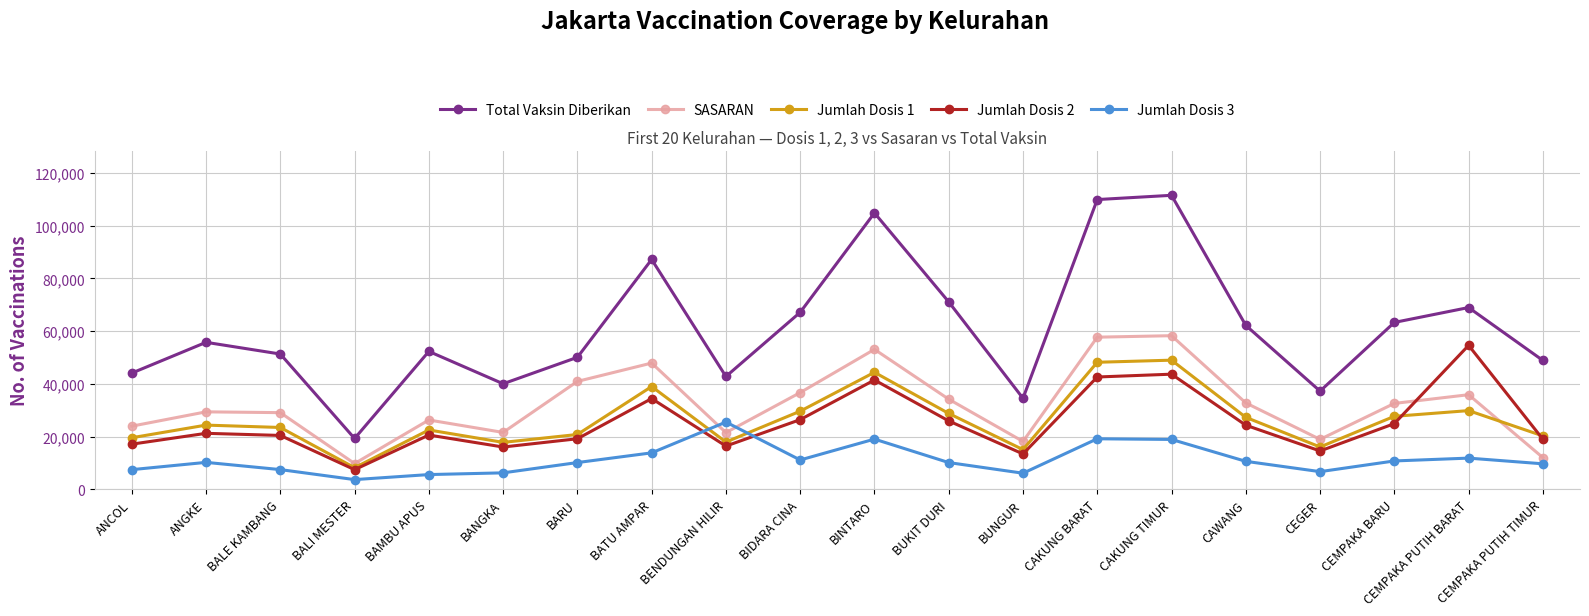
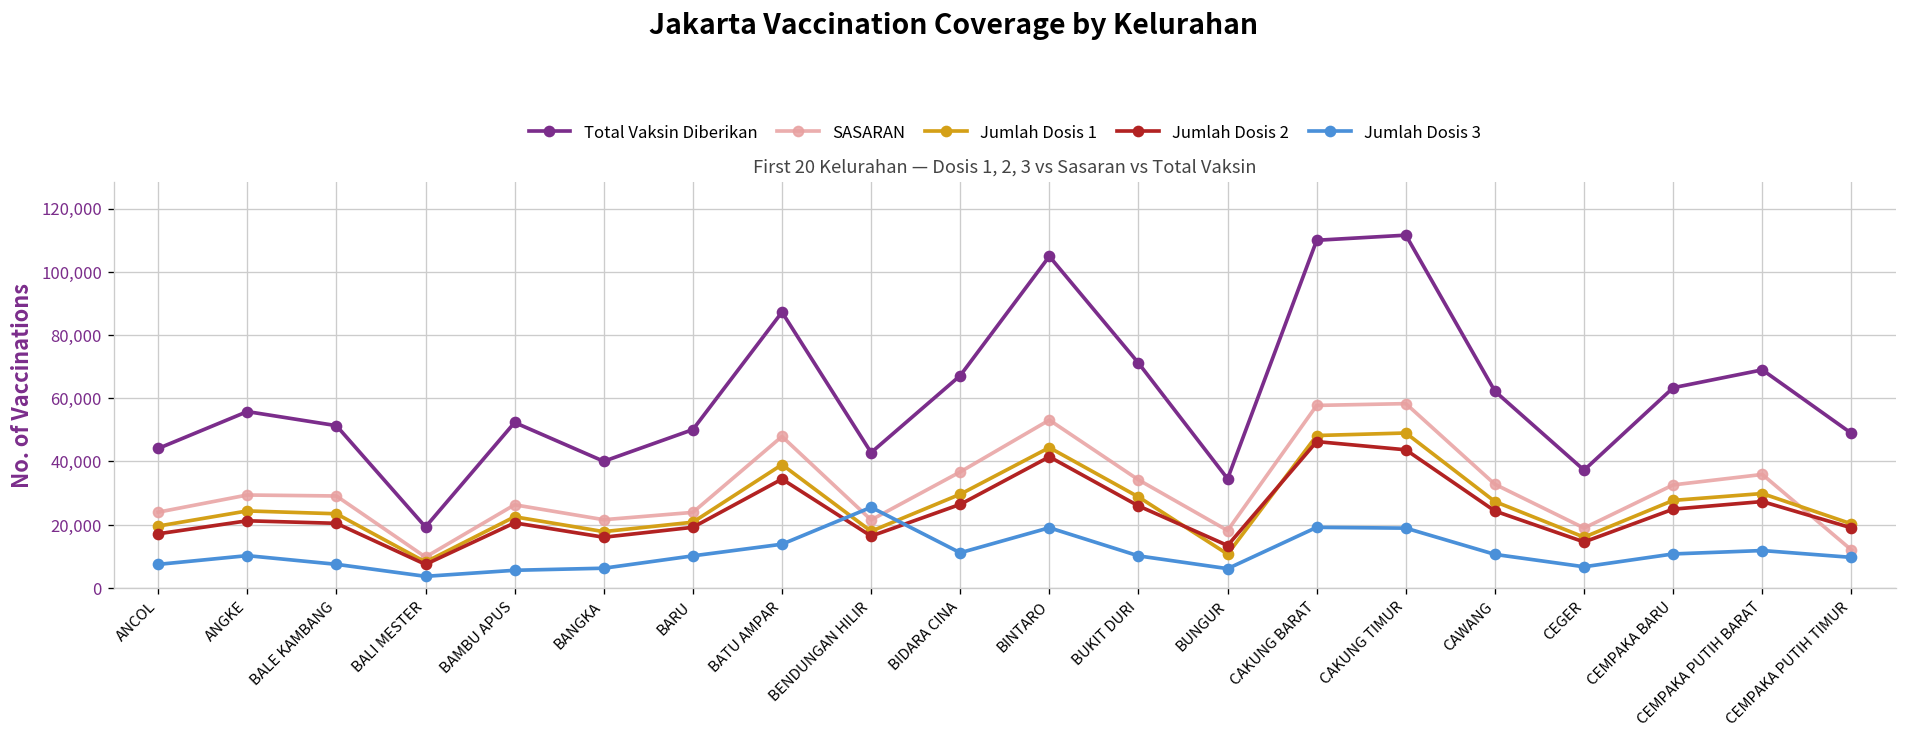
  {
    "Total Vaksin Diberikan": {
      "ANCOL": "44,000",
      "ANGKE": "56,000",
      "BALE KAMBANG": "51,000",
      "BALI MESTER": "19,000",
      "BAMBU APUS": "52,000",
      "BANGKA": "40,000",
      "BARU": "50,000",
      "BATU AMPAR": "87,000",
      "BENDUNGAN HILIR": "43,000",
      "BIDARA CINA": "67,000",
      "BINTARO": "105,000",
      "BUKIT DURI": "71,000",
      "BUNGUR": "35,000",
      "CAKUNG BARAT": "110,000",
      "CAKUNG TIMUR": "112,000",
      "CAWANG": "62,000",
      "CEGER": "37,000",
      "CEMPAKA BARU": "63,000",
      "CEMPAKA PUTIH BARAT": "69,000",
      "CEMPAKA PUTIH TIMUR": "49,000"
    },
    "SASARAN": {
      "ANCOL": "24,000",
      "ANGKE": "29,000",
      "BALE KAMBANG": "29,000",
      "BALI MESTER": "10,000",
      "BAMBU APUS": "26,000",
      "BANGKA": "22,000",
-     "BARU": "41,000",
+     "BARU": "24,000",
      "BATU AMPAR": "48,000",
      "BENDUNGAN HILIR": "21,000",
      "BIDARA CINA": "37,000",
      "BINTARO": "53,000",
      "BUKIT DURI": "34,000",
      "BUNGUR": "18,000",
      "CAKUNG BARAT": "58,000",
      "CAKUNG TIMUR": "58,000",
      "CAWANG": "33,000",
      "CEGER": "19,000",
      "CEMPAKA BARU": "33,000",
      "CEMPAKA PUTIH BARAT": "36,000",
      "CEMPAKA PUTIH TIMUR": "12,000"
    },
    "Jumlah Dosis 1": {
      "ANCOL": "20,000",
      "ANGKE": "24,000",
      "BALE KAMBANG": "23,000",
      "BAMBU APUS": "22,000",
      "BANGKA": "18,000",
      "BARU": "21,000",
      "BATU AMPAR": "39,000",
      "BENDUNGAN HILIR": "18,000",
      "BIDARA CINA": "30,000",
      "BINTARO": "44,000",
      "BUKIT DURI": "29,000",
-     "BUNGUR": "15,000",
+     "BUNGUR": "11,000",
      "CAKUNG BARAT": "48,000",
      "CAKUNG TIMUR": "49,000",
      "CAWANG": "27,000",
      "CEGER": "16,000",
      "CEMPAKA BARU": "28,000",
      "CEMPAKA PUTIH BARAT": "30,000",
      "CEMPAKA PUTIH TIMUR": "20,000"
    },
    "Jumlah Dosis 2": {
      "ANCOL": "17,000",
      "ANGKE": "21,000",
      "BALE KAMBANG": "20,000",
      "BAMBU APUS": "21,000",
      "BANGKA": "16,000",
      "BARU": "19,000",
      "BATU AMPAR": "34,000",
      "BENDUNGAN HILIR": "16,000",
      "BIDARA CINA": "26,000",
      "BINTARO": "41,000",
      "BUKIT DURI": "26,000",
      "BUNGUR": "13,000",
-     "CAKUNG BARAT": "43,000",
+     "CAKUNG BARAT": "46,000",
      "CAKUNG TIMUR": "44,000",
      "CAWANG": "24,000",
      "CEGER": "15,000",
      "CEMPAKA BARU": "25,000",
-     "CEMPAKA PUTIH BARAT": "55,000",
+     "CEMPAKA PUTIH BARAT": "27,000",
      "CEMPAKA PUTIH TIMUR": "19,000"
    },
    "Jumlah Dosis 3": {
      "ANCOL": "7,000",
      "ANGKE": "10,000",
      "BALE KAMBANG": "7,000",
      "BALI MESTER": "4,000",
      "BAMBU APUS": "6,000",
      "BANGKA": "6,000",
      "BARU": "10,000",
      "BATU AMPAR": "14,000",
      "BENDUNGAN HILIR": "25,000",
      "BIDARA CINA": "11,000",
      "BINTARO": "19,000",
      "BUKIT DURI": "10,000",
      "BUNGUR": "6,000",
      "CAKUNG BARAT": "19,000",
      "CAKUNG TIMUR": "19,000",
      "CAWANG": "11,000",
      "CEGER": "7,000",
      "CEMPAKA BARU": "11,000",
      "CEMPAKA PUTIH BARAT": "12,000",
      "CEMPAKA PUTIH TIMUR": "10,000"
    }
  }
